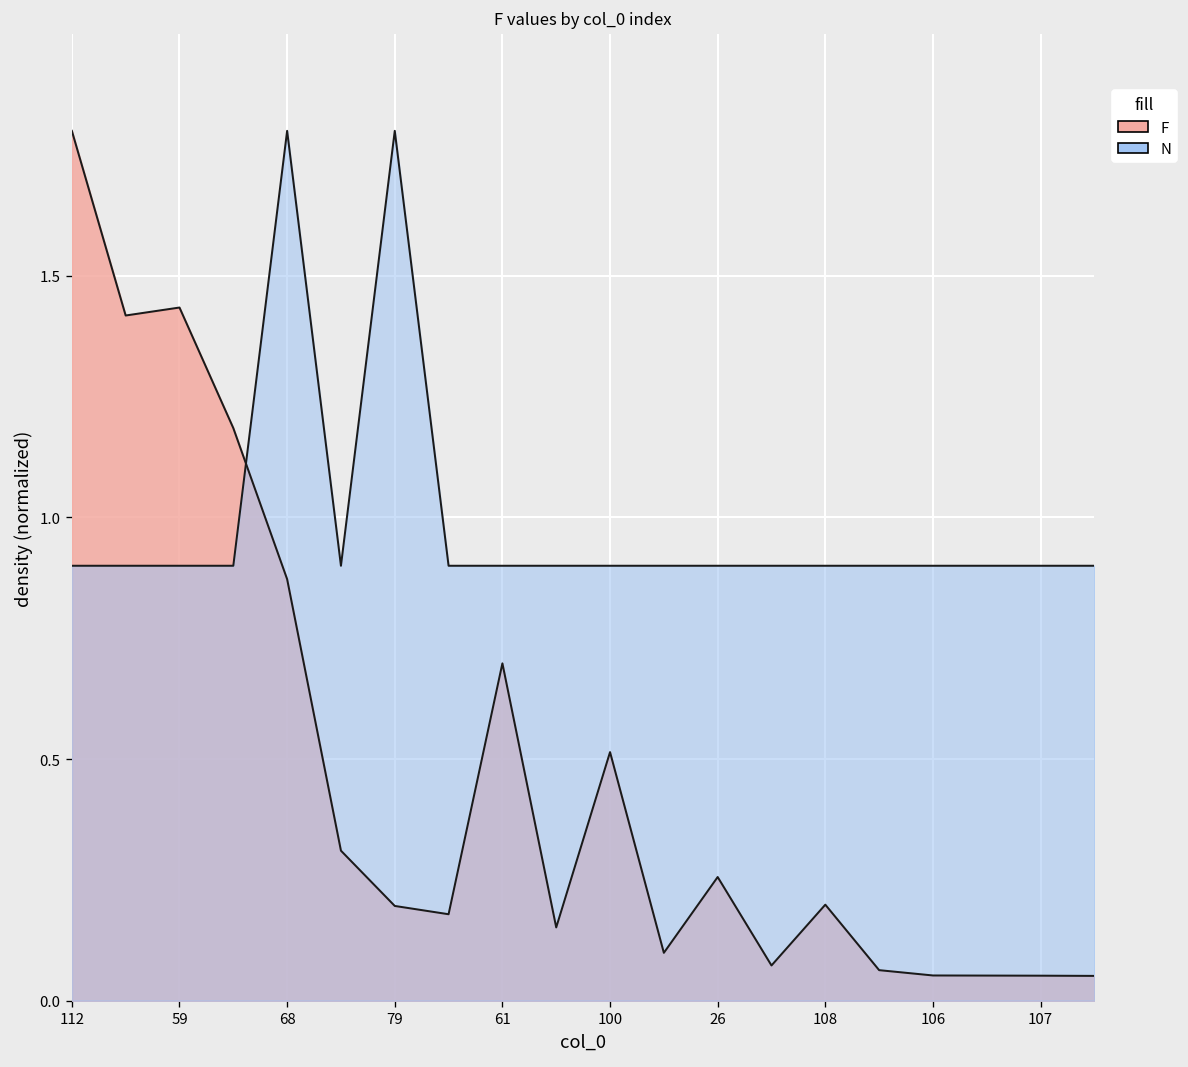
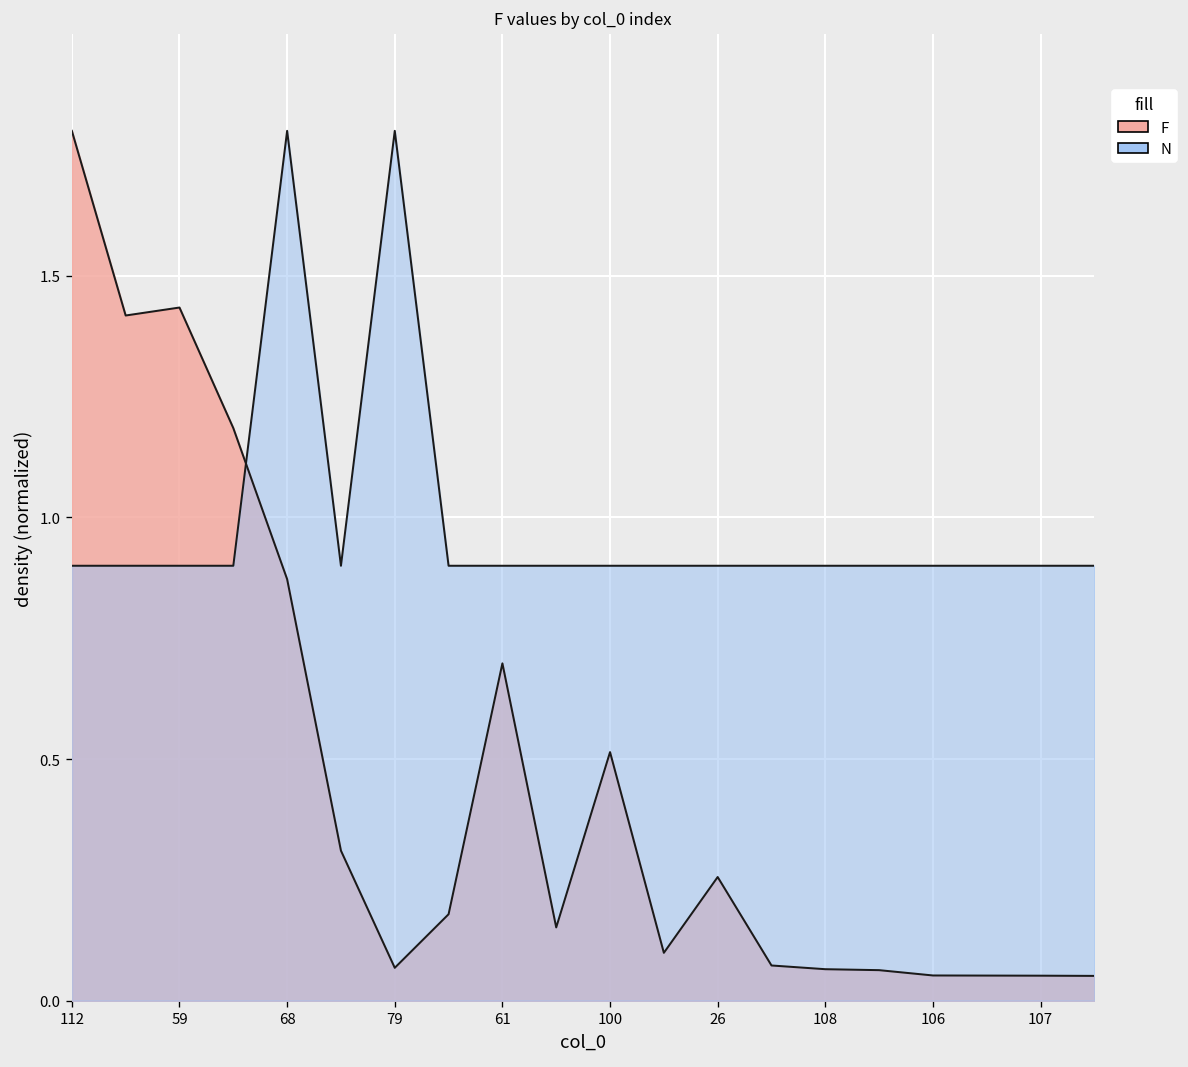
  {
    "F": {
      "112": 1.80,
      "59": 1.43,
      "68": 0.87,
-     "79": 0.20,
+     "79": 0.07,
      "61": 0.70,
      "100": 0.51,
      "26": 0.26,
-     "108": 0.20,
+     "108": 0.07,
      "106": 0.05,
      "107": 0.05
    },
    "N": {
      "112": 0.90,
      "59": 0.90,
      "68": 1.80,
      "79": 1.80,
      "61": 0.90,
      "100": 0.90,
      "26": 0.90,
      "108": 0.90,
      "106": 0.90,
      "107": 0.90
    }
  }
